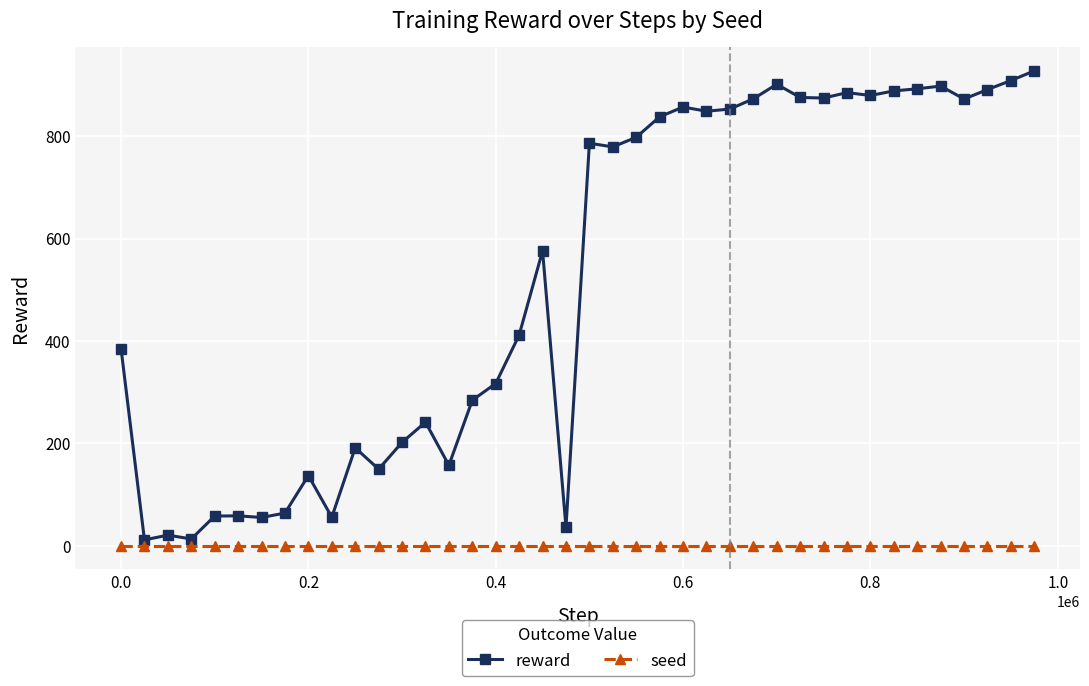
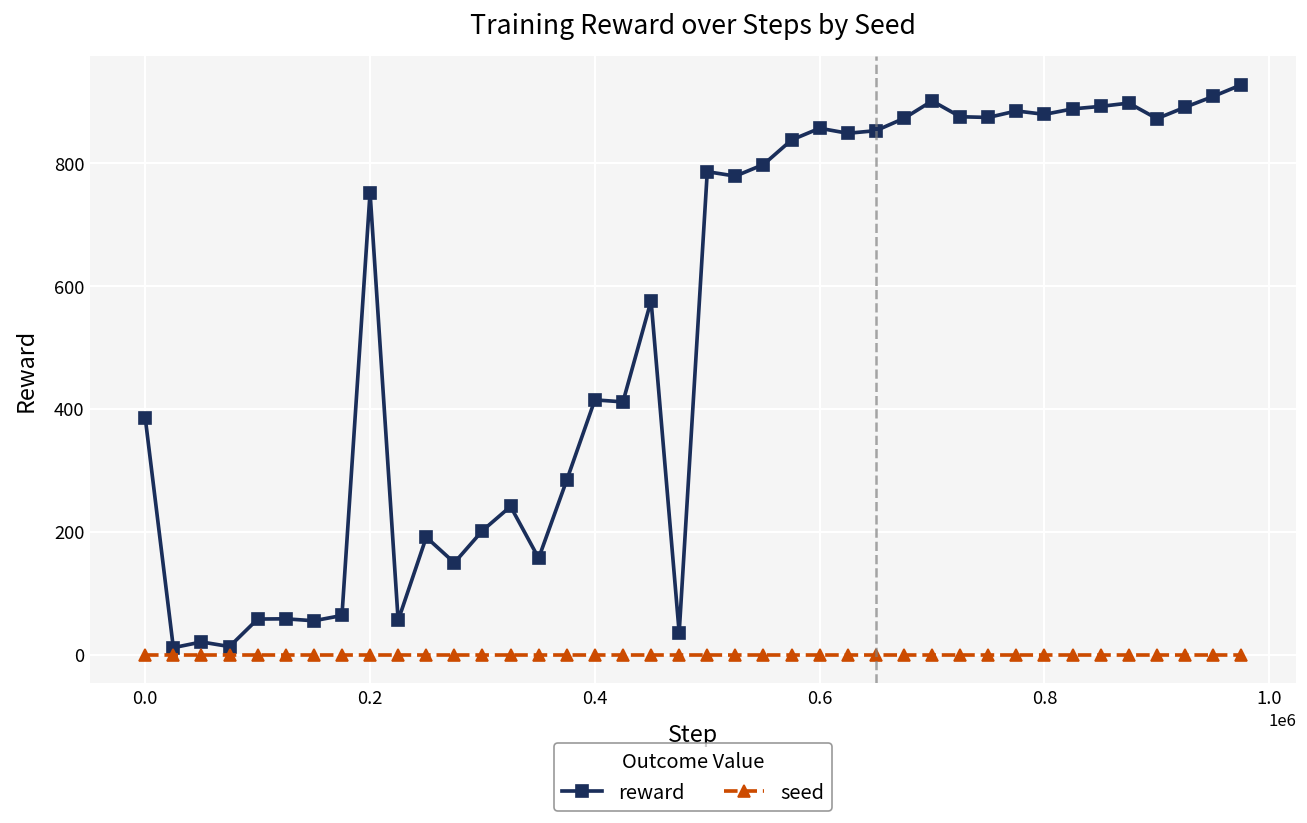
  {
    "reward": {
      "0.0": 390,
-     "0.2": 140,
-     "0.4": 320,
+     "0.2": 750,
+     "0.4": 410,
      "0.6": 860,
      "0.8": 880
    },
    "seed": {
      "0.0": 0,
      "0.2": 0,
      "0.4": 0,
      "0.6": 0,
      "0.8": 0
    }
  }
